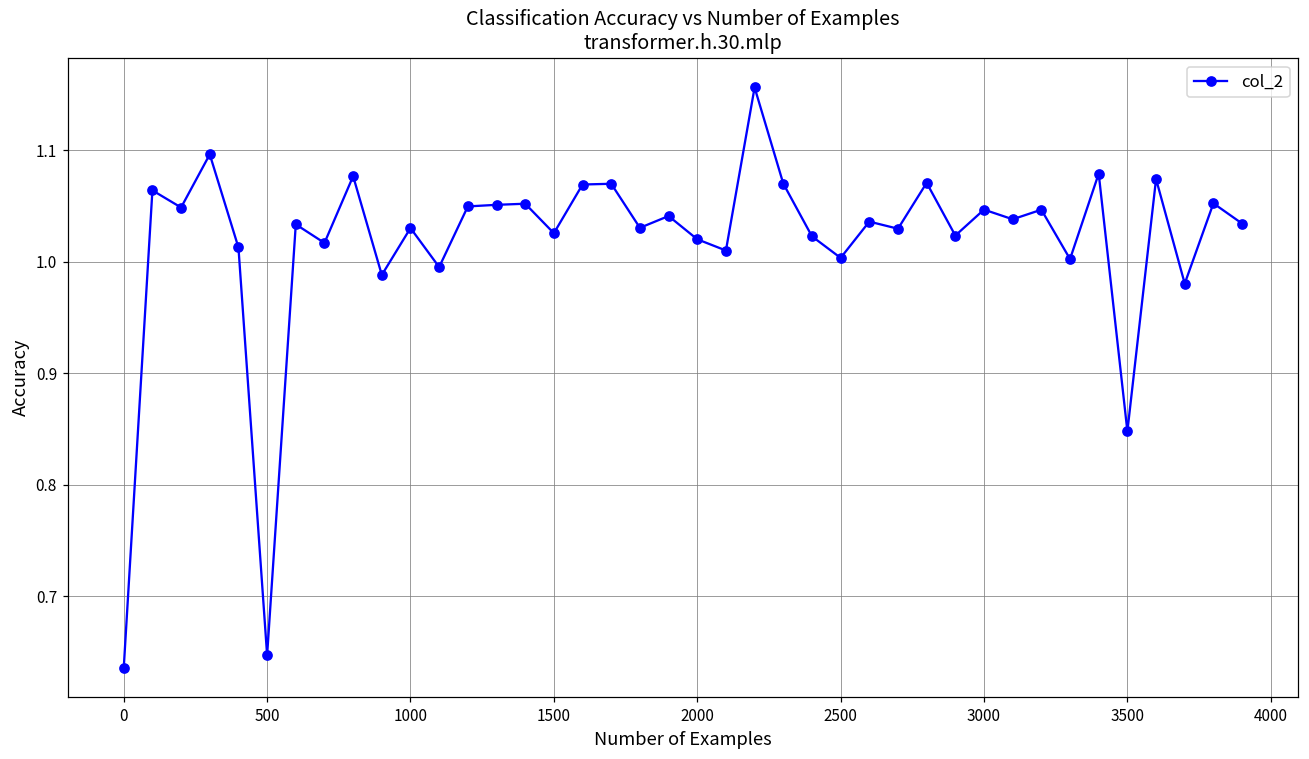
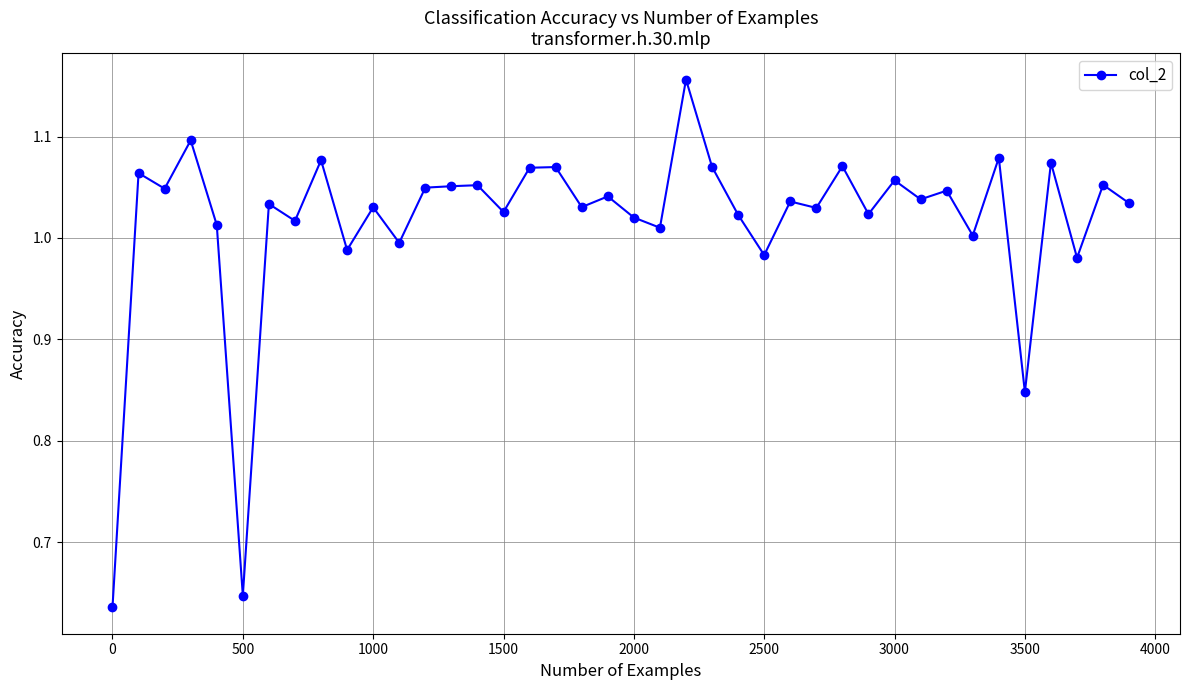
  {
    "0": 0.636,
    "500": 0.647,
    "1000": 1.030,
    "1500": 1.026,
    "2000": 1.020,
-   "2500": 1.003,
-   "3000": 1.047,
+   "2500": 0.983,
+   "3000": 1.057,
    "3500": 0.848
  }
